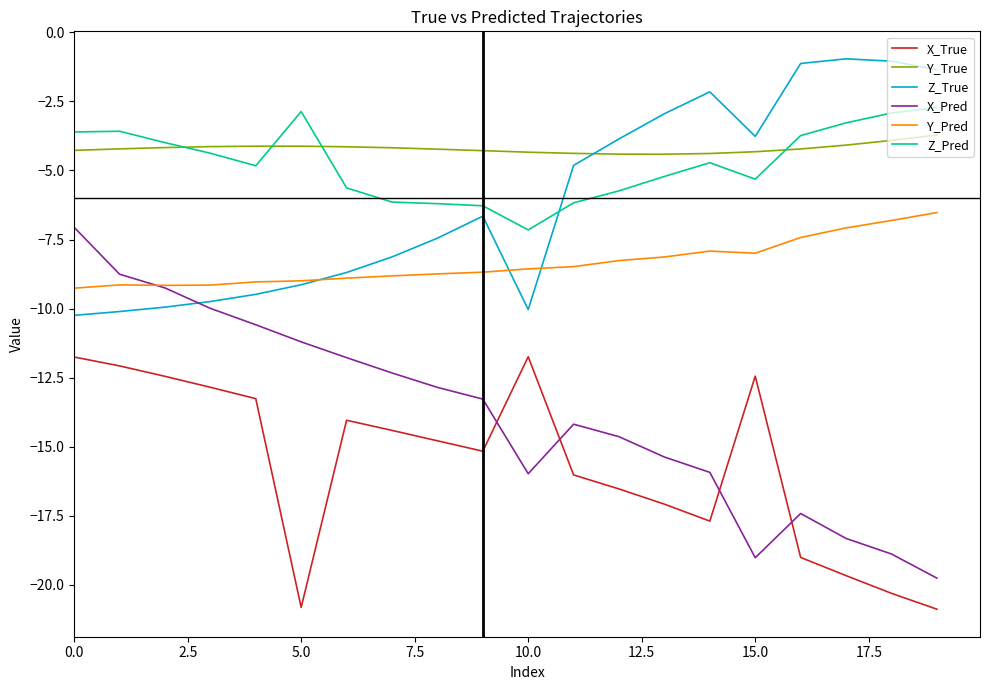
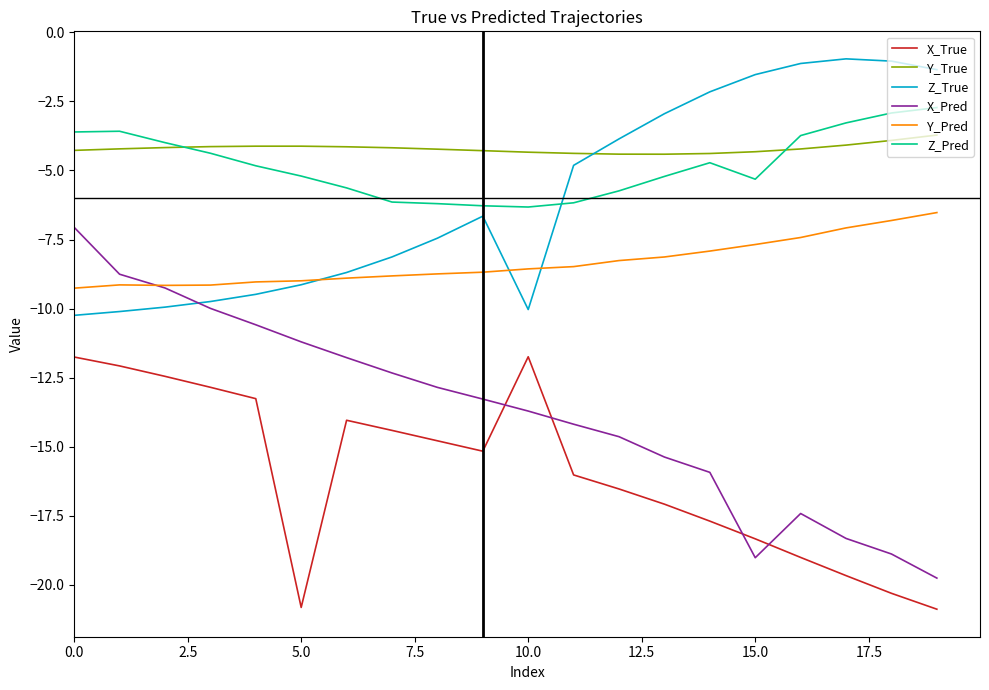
  {
    "X_True": {
      "0.0": -11.8,
      "5.0": -20.8,
      "10.0": -11.7,
-     "15.0": -12.4
+     "15.0": -18.3
    },
    "Y_True": {
      "0.0": -4.3,
      "5.0": -4.1,
      "10.0": -4.3,
      "15.0": -4.3
    },
    "Z_True": {
      "0.0": -10.2,
      "5.0": -9.1,
      "10.0": -10.0,
-     "15.0": -3.8
+     "15.0": -1.5
    },
    "X_Pred": {
      "0.0": -7.1,
      "5.0": -11.2,
-     "10.0": -16.0,
+     "10.0": -13.7,
      "15.0": -19.0
    },
    "Y_Pred": {
      "0.0": -9.3,
      "5.0": -9.0,
      "10.0": -8.6,
-     "15.0": -8.0
+     "15.0": -7.7
    },
    "Z_Pred": {
      "0.0": -3.6,
-     "5.0": -2.9,
-     "10.0": -7.2,
+     "5.0": -5.2,
+     "10.0": -6.3,
      "15.0": -5.3
    }
  }
